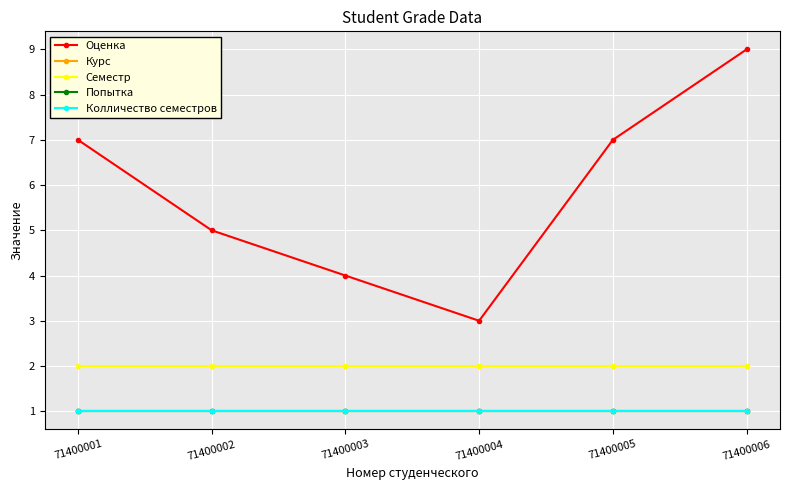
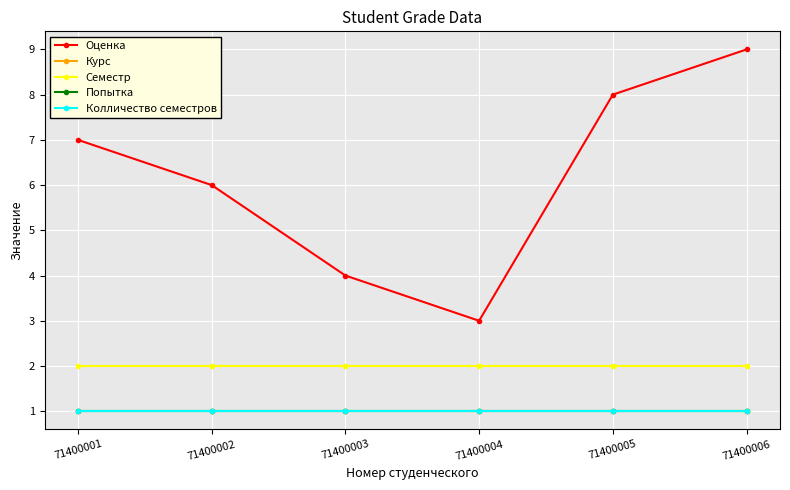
  {
    "Оценка": {
      "71400001": 7,
-     "71400002": 5,
+     "71400002": 6,
      "71400003": 4,
      "71400004": 3,
-     "71400005": 7,
+     "71400005": 8,
      "71400006": 9
    },
    "Колличество семестров": {
      "71400001": 1,
      "71400002": 1,
      "71400003": 1,
      "71400004": 1,
      "71400005": 1,
      "71400006": 1
    },
    "Семестр": {
      "71400001": 2,
      "71400002": 2,
      "71400003": 2,
      "71400004": 2,
      "71400005": 2,
      "71400006": 2
    }
  }
